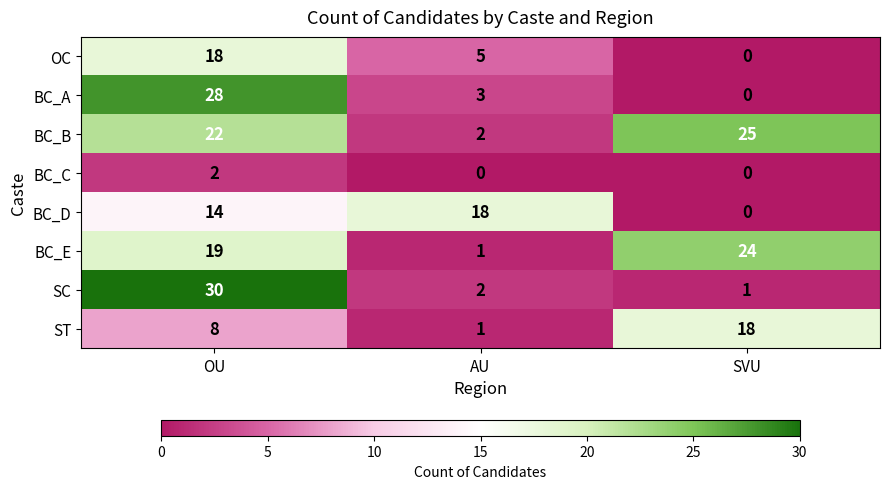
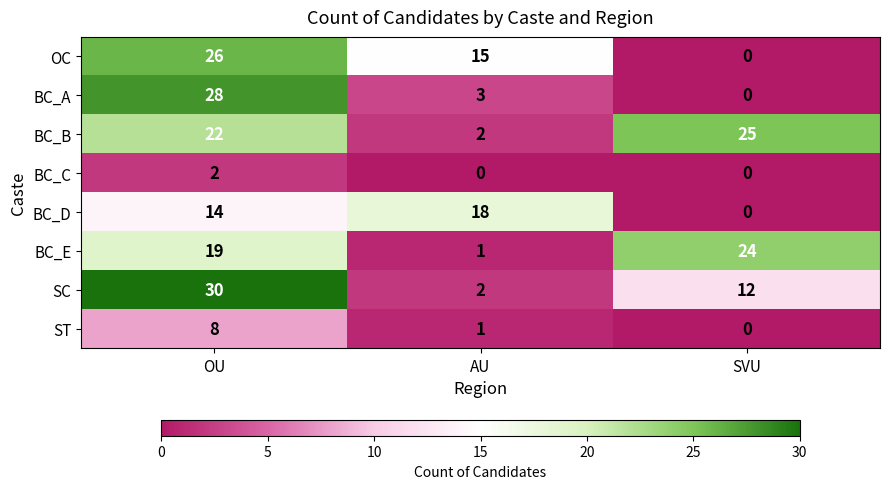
  {
    "OC": {
-     "OU": 18,
-     "AU": 5,
+     "OU": 26,
+     "AU": 15,
      "SVU": 0
    },
    "BC_A": {
      "OU": 28,
      "AU": 3,
      "SVU": 0
    },
    "BC_B": {
      "OU": 22,
      "AU": 2,
      "SVU": 25
    },
    "BC_C": {
      "OU": 2,
      "AU": 0,
      "SVU": 0
    },
    "BC_D": {
      "OU": 14,
      "AU": 18,
      "SVU": 0
    },
    "BC_E": {
      "OU": 19,
      "AU": 1,
      "SVU": 24
    },
    "SC": {
      "OU": 30,
      "AU": 2,
-     "SVU": 1
+     "SVU": 12
    },
    "ST": {
      "OU": 8,
      "AU": 1,
-     "SVU": 18
+     "SVU": 0
    }
  }
